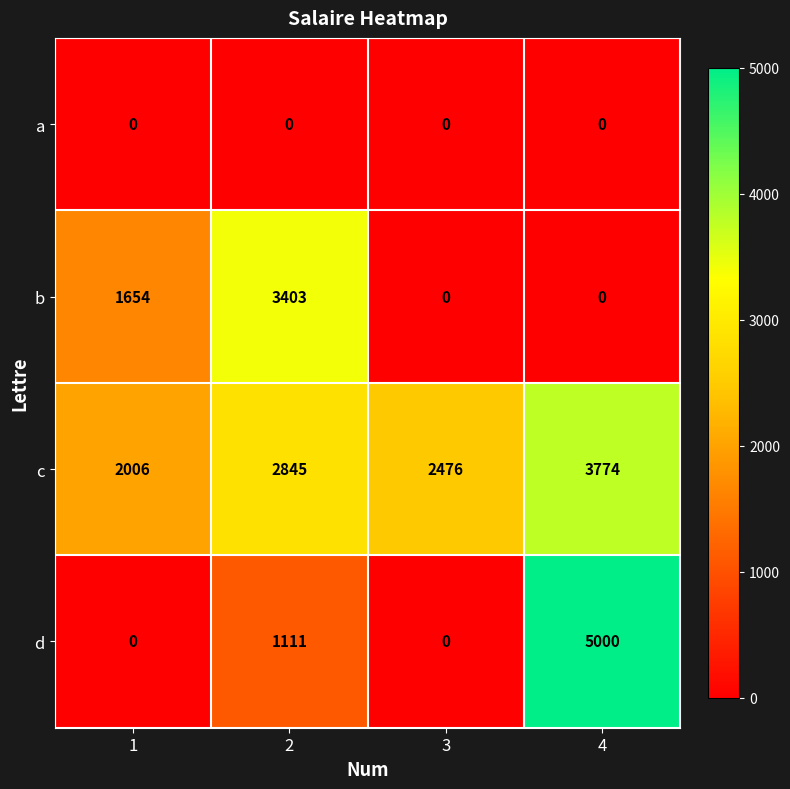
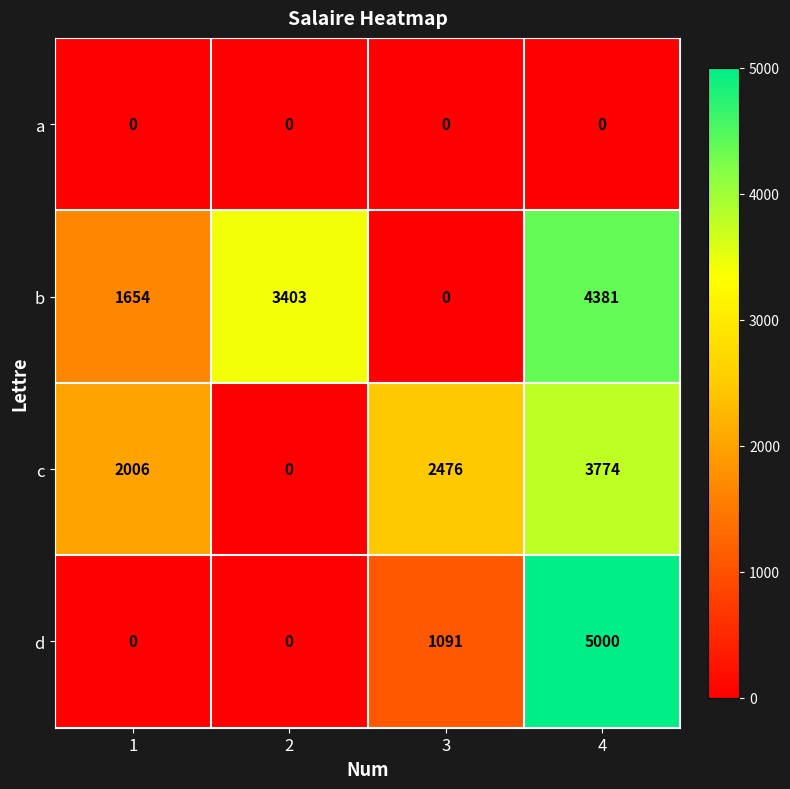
  {
    "a": {
      "1": 0,
      "2": 0,
      "3": 0,
      "4": 0
    },
    "b": {
      "1": 1654,
      "2": 3403,
      "3": 0,
-     "4": 0
+     "4": 4381
    },
    "c": {
      "1": 2006,
-     "2": 2845,
+     "2": 0,
      "3": 2476,
      "4": 3774
    },
    "d": {
      "1": 0,
-     "2": 1111,
-     "3": 0,
+     "2": 0,
+     "3": 1091,
      "4": 5000
    }
  }
